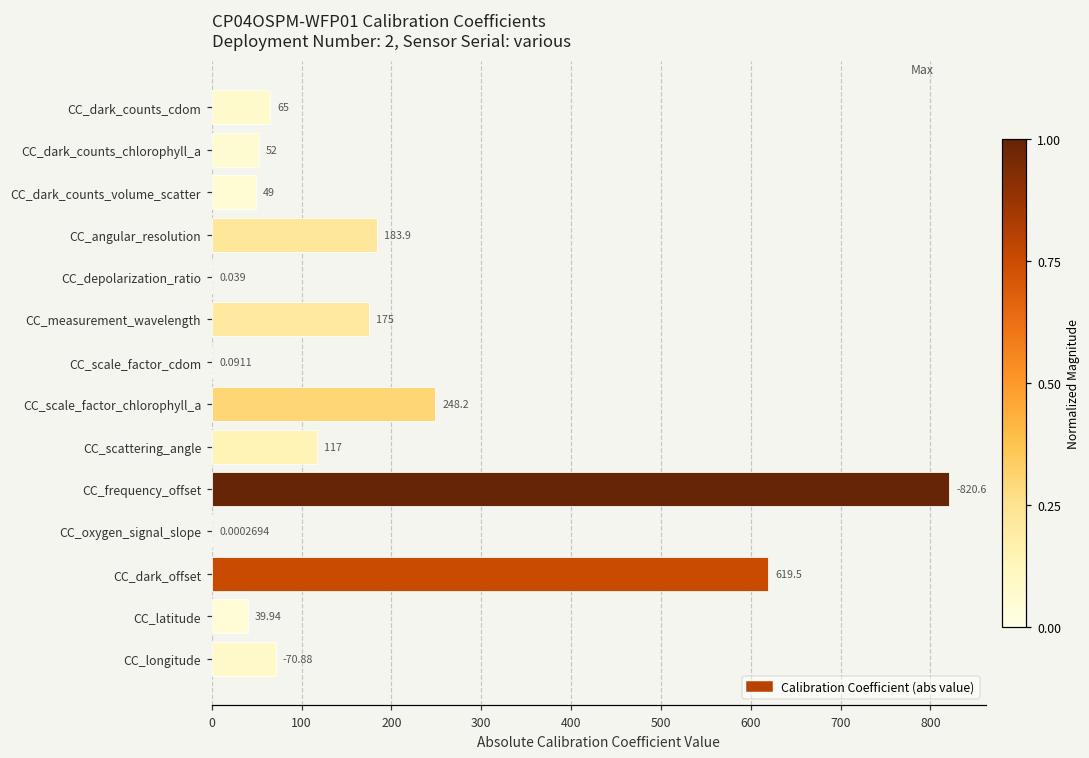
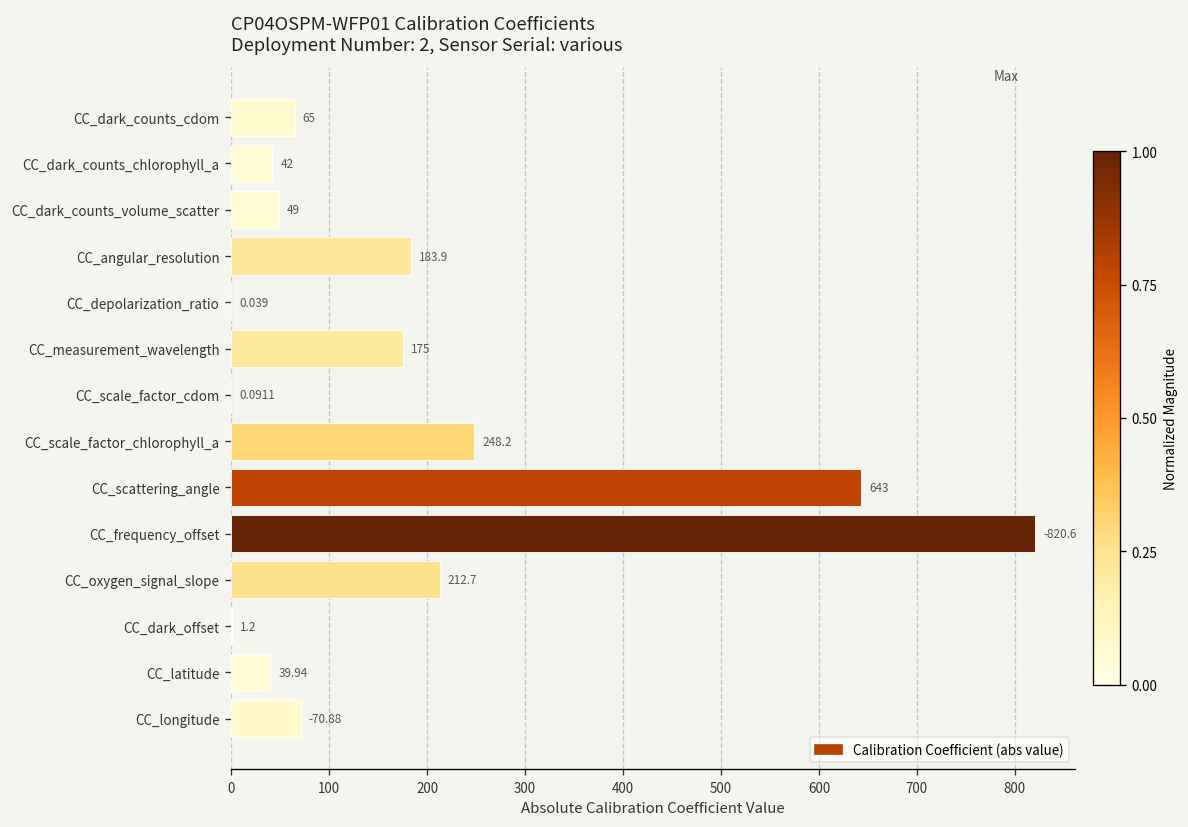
  {
    "CC_dark_counts_cdom": 65,
-   "CC_dark_counts_chlorophyll_a": 52,
+   "CC_dark_counts_chlorophyll_a": 42,
    "CC_dark_counts_volume_scatter": 49,
    "CC_angular_resolution": 183.9,
    "CC_depolarization_ratio": 0.039,
    "CC_measurement_wavelength": 175,
    "CC_scale_factor_cdom": 0.0911,
    "CC_scale_factor_chlorophyll_a": 248.2,
-   "CC_scattering_angle": 117,
-   "CC_oxygen_signal_slope": 0.0002694,
-   "CC_dark_offset": 619.5,
+   "CC_scattering_angle": 643,
+   "CC_oxygen_signal_slope": 212.7,
+   "CC_dark_offset": 1.2,
    "CC_latitude": 39.94
  }
